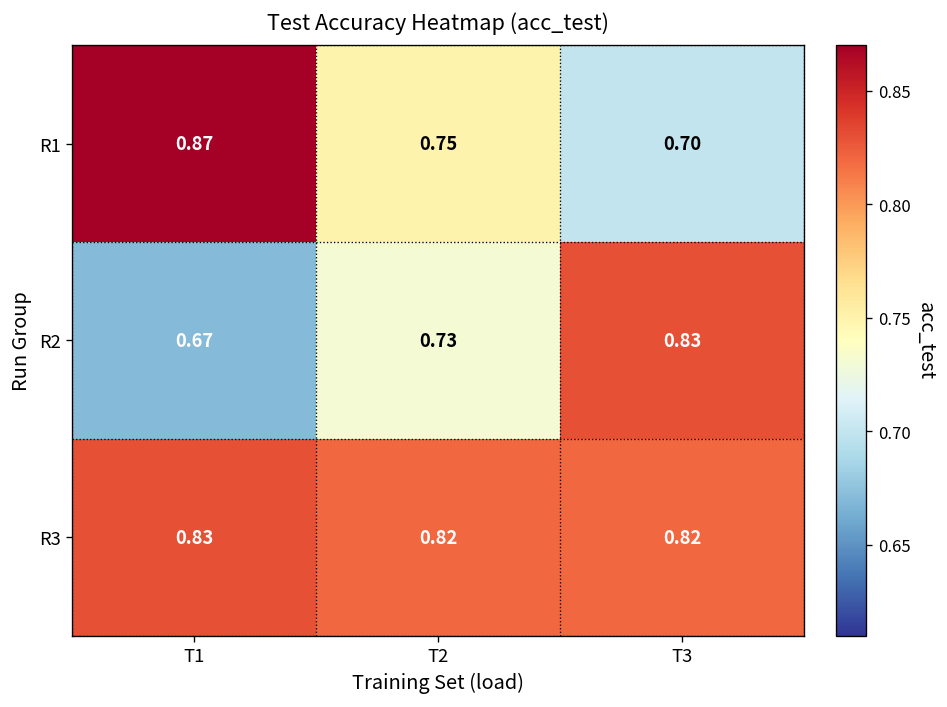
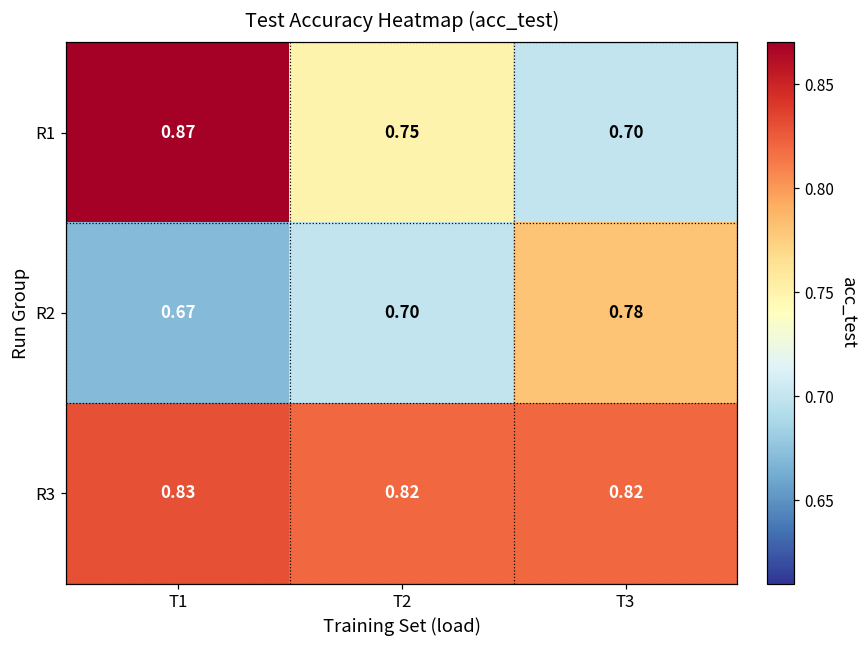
  {
    "R1": {
      "T1": 0.87,
      "T2": 0.75,
      "T3": 0.70
    },
    "R2": {
      "T1": 0.67,
-     "T2": 0.73,
-     "T3": 0.83
+     "T2": 0.70,
+     "T3": 0.78
    },
    "R3": {
      "T1": 0.83,
      "T2": 0.82,
      "T3": 0.82
    }
  }
